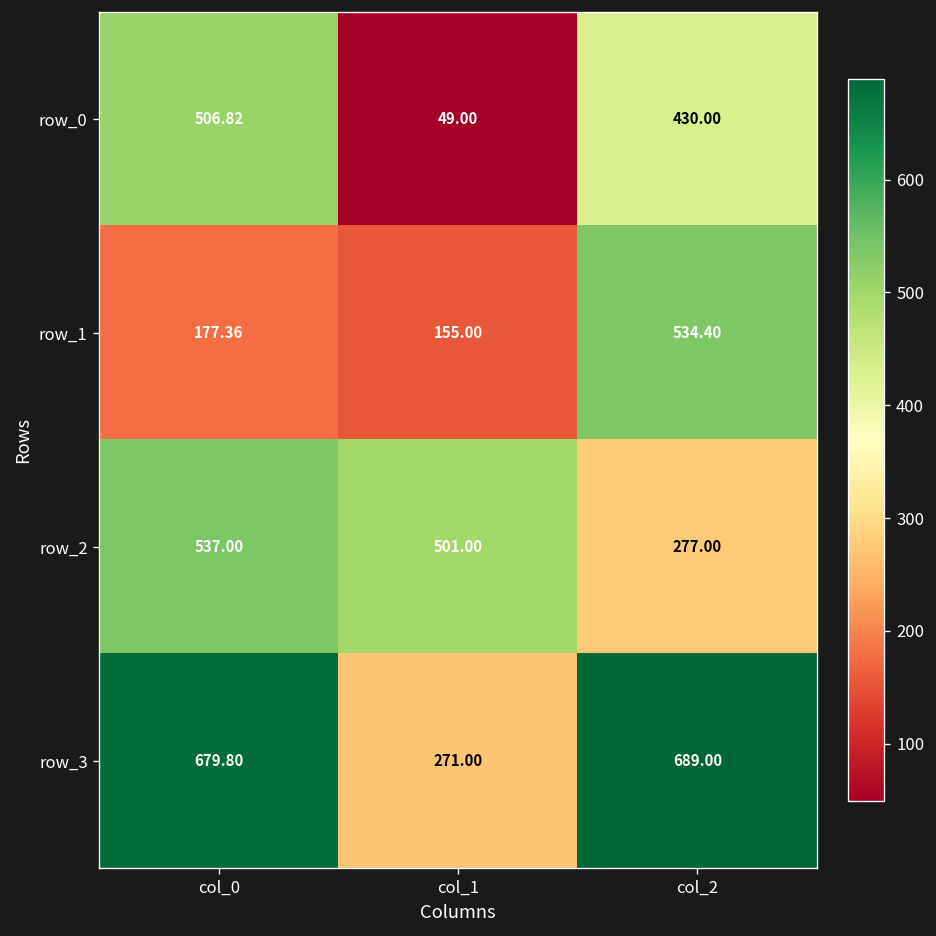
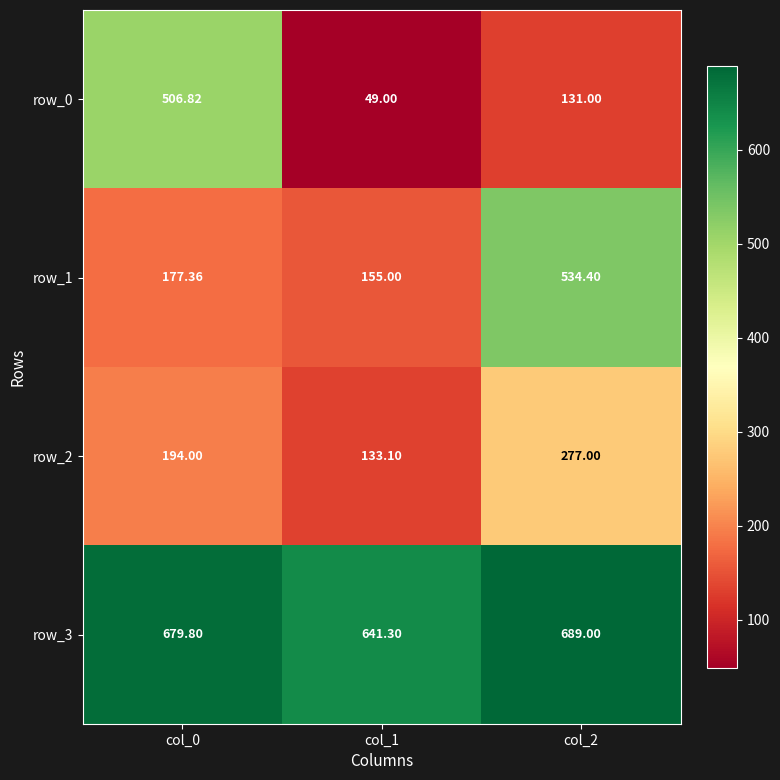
  {
    "row_0": {
      "col_0": 506.82,
      "col_1": 49.00,
-     "col_2": 430.00
+     "col_2": 131.00
    },
    "row_1": {
      "col_0": 177.36,
      "col_1": 155.00,
      "col_2": 534.40
    },
    "row_2": {
-     "col_0": 537.00,
-     "col_1": 501.00,
+     "col_0": 194.00,
+     "col_1": 133.10,
      "col_2": 277.00
    },
    "row_3": {
      "col_0": 679.80,
-     "col_1": 271.00,
+     "col_1": 641.30,
      "col_2": 689.00
    }
  }
